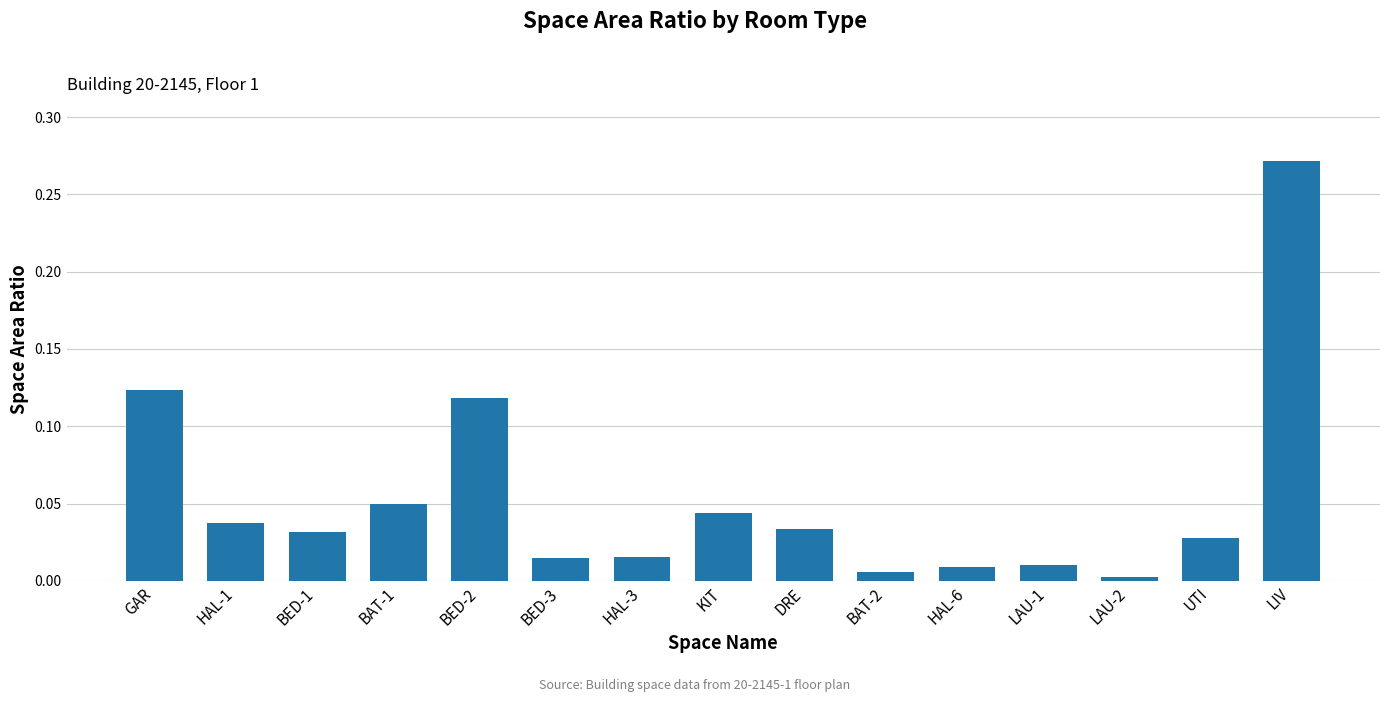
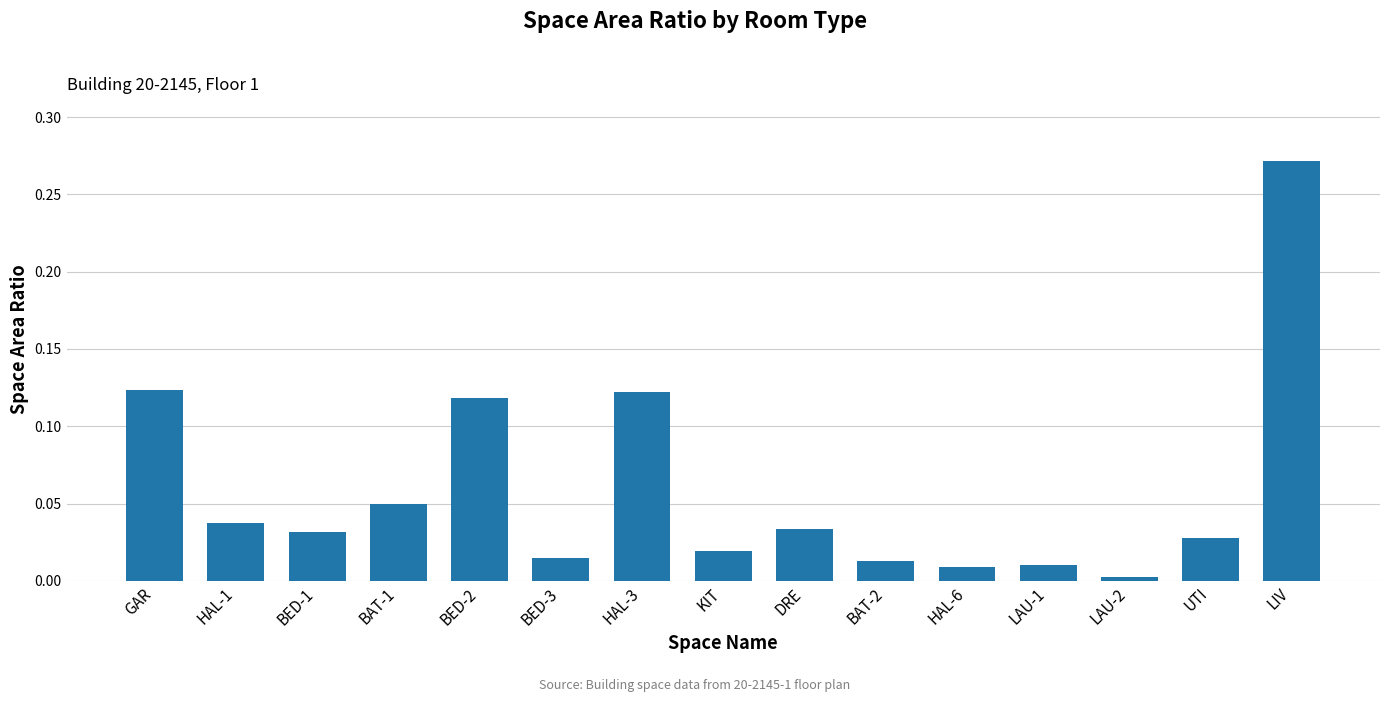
  {
    "GAR": 0.124,
    "HAL-1": 0.038,
    "BED-1": 0.031,
    "BAT-1": 0.050,
    "BED-2": 0.118,
    "BED-3": 0.015,
-   "HAL-3": 0.016,
-   "KIT": 0.044,
+   "HAL-3": 0.122,
+   "KIT": 0.019,
    "DRE": 0.034,
-   "BAT-2": 0.006,
+   "BAT-2": 0.013,
    "HAL-6": 0.009,
    "LAU-1": 0.010,
    "LAU-2": 0.003,
    "UTI": 0.028,
    "LIV": 0.271
  }
